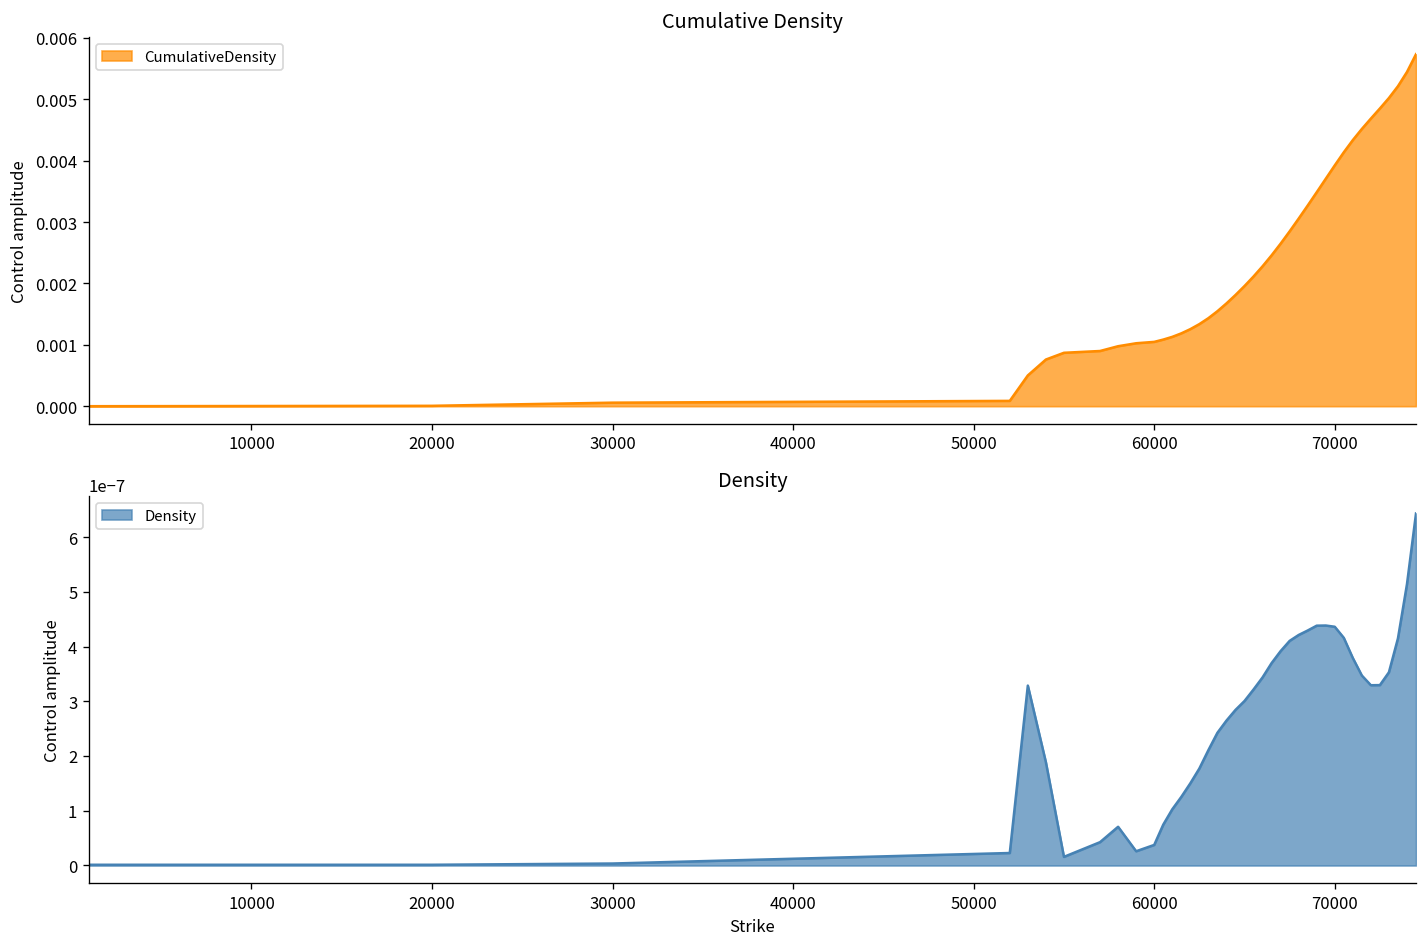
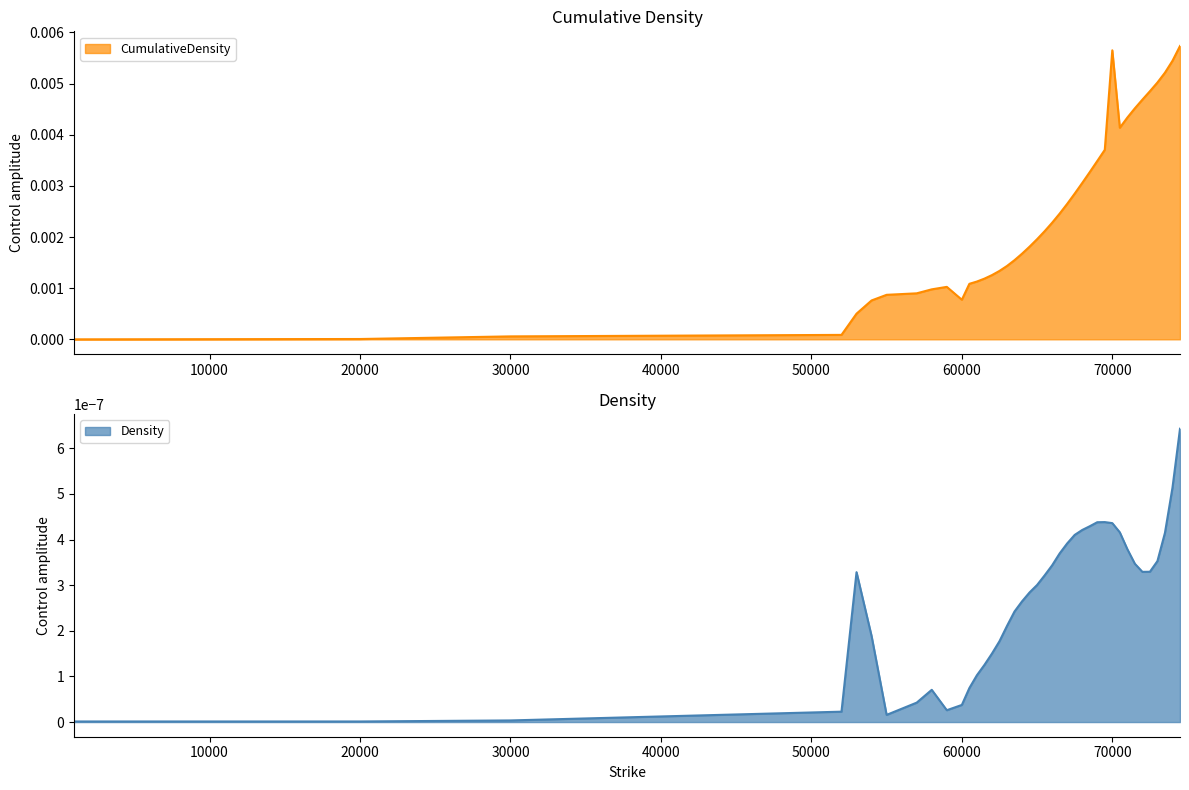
  {
    "Cumulative Density": {
      "20000": 0.0000,
      "30000": 0.0001,
-     "60000": 0.0010,
-     "70000": 0.0039
+     "60000": 0.0008,
+     "70000": 0.0057
    },
    "Density": {
      "20000": 0.00000000,
      "30000": 0.00000000,
      "60000": 0.00000004,
      "70000": 0.00000044
    }
  }
